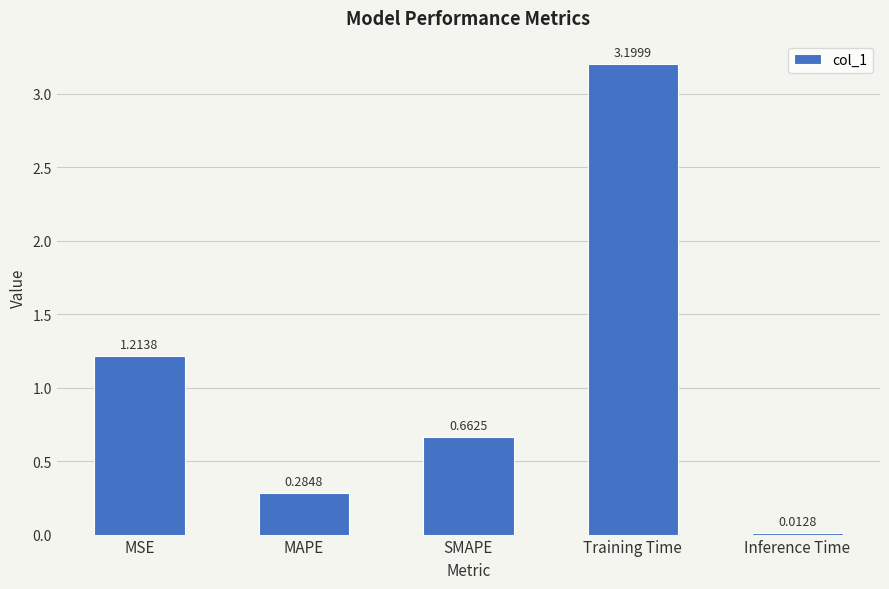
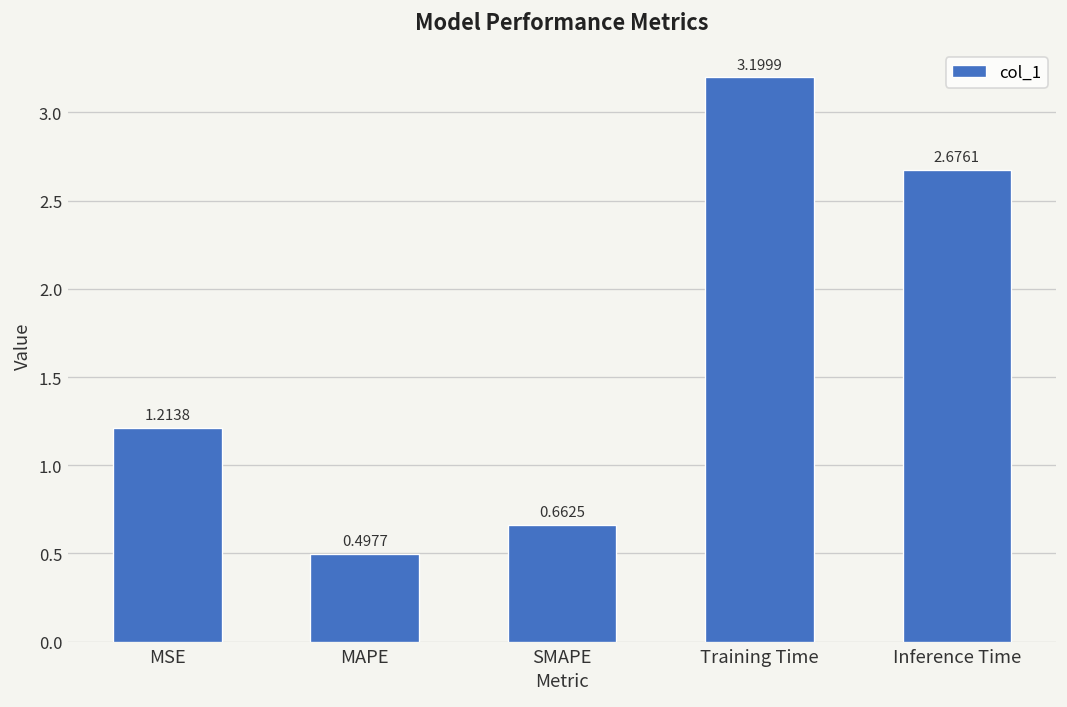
  {
    "MSE": 1.2138,
-   "MAPE": 0.2848,
+   "MAPE": 0.4977,
    "SMAPE": 0.6625,
    "Training Time": 3.1999,
-   "Inference Time": 0.0128
+   "Inference Time": 2.6761
  }
